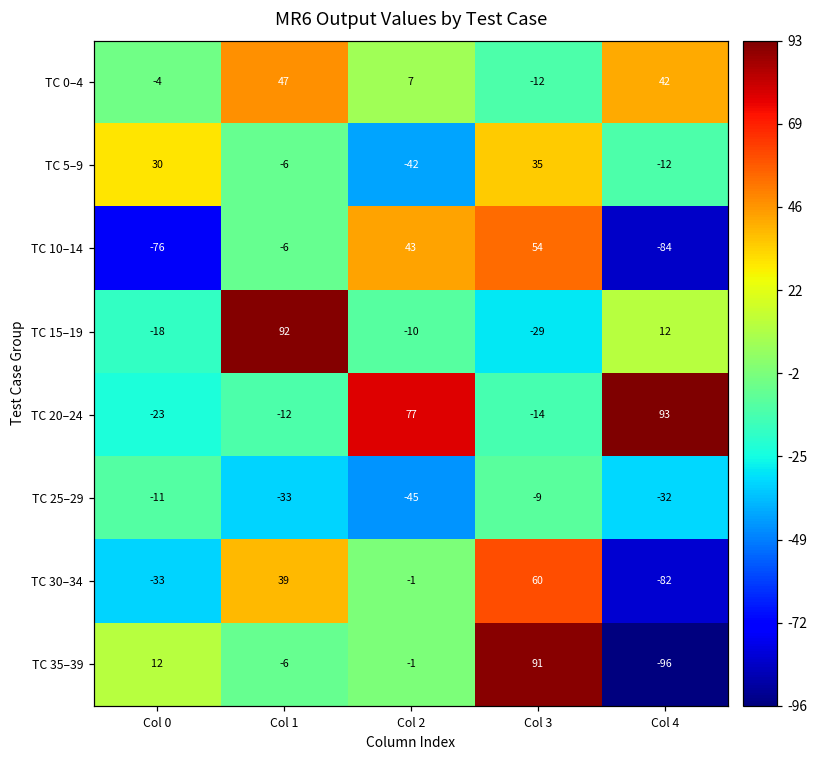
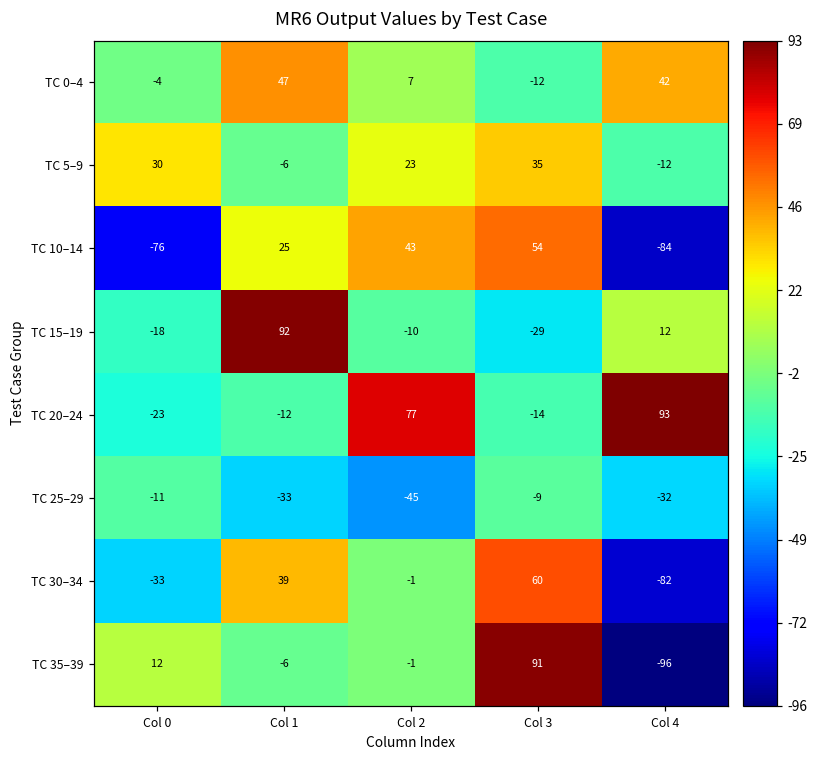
  {
    "TC 0–4": {
      "Col 0": -4,
      "Col 1": 47,
      "Col 2": 7,
      "Col 3": -12,
      "Col 4": 42
    },
    "TC 5–9": {
      "Col 0": 30,
      "Col 1": -6,
-     "Col 2": -42,
+     "Col 2": 23,
      "Col 3": 35,
      "Col 4": -12
    },
    "TC 10–14": {
      "Col 0": -76,
-     "Col 1": -6,
+     "Col 1": 25,
      "Col 2": 43,
      "Col 3": 54,
      "Col 4": -84
    },
    "TC 15–19": {
      "Col 0": -18,
      "Col 1": 92,
      "Col 2": -10,
      "Col 3": -29,
      "Col 4": 12
    },
    "TC 20–24": {
      "Col 0": -23,
      "Col 1": -12,
      "Col 2": 77,
      "Col 3": -14,
      "Col 4": 93
    },
    "TC 25–29": {
      "Col 0": -11,
      "Col 1": -33,
      "Col 2": -45,
      "Col 3": -9,
      "Col 4": -32
    },
    "TC 30–34": {
      "Col 0": -33,
      "Col 1": 39,
      "Col 2": -1,
      "Col 3": 60,
      "Col 4": -82
    },
    "TC 35–39": {
      "Col 0": 12,
      "Col 1": -6,
      "Col 2": -1,
      "Col 3": 91,
      "Col 4": -96
    }
  }
